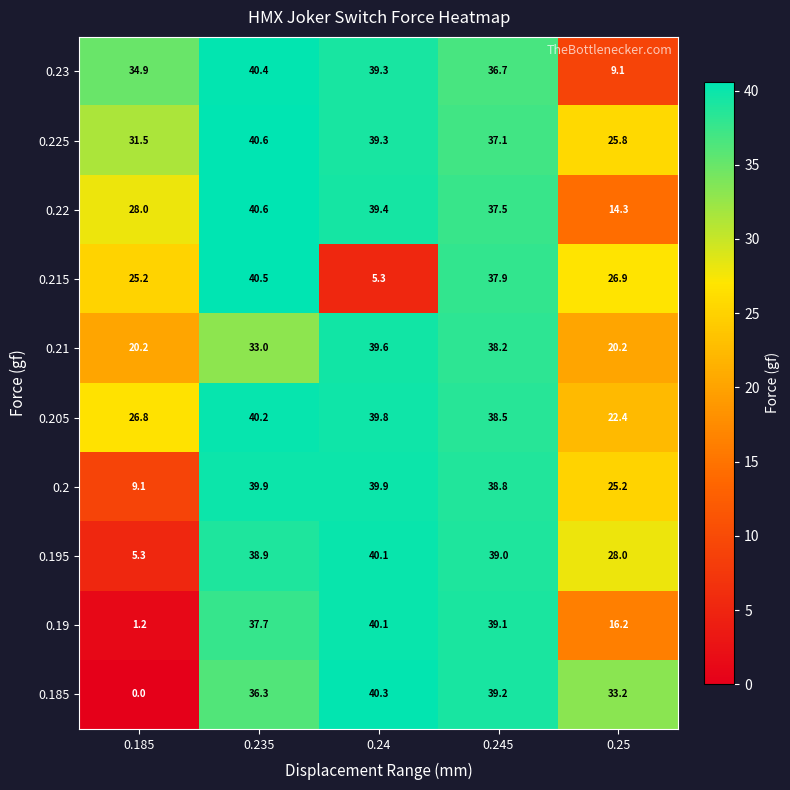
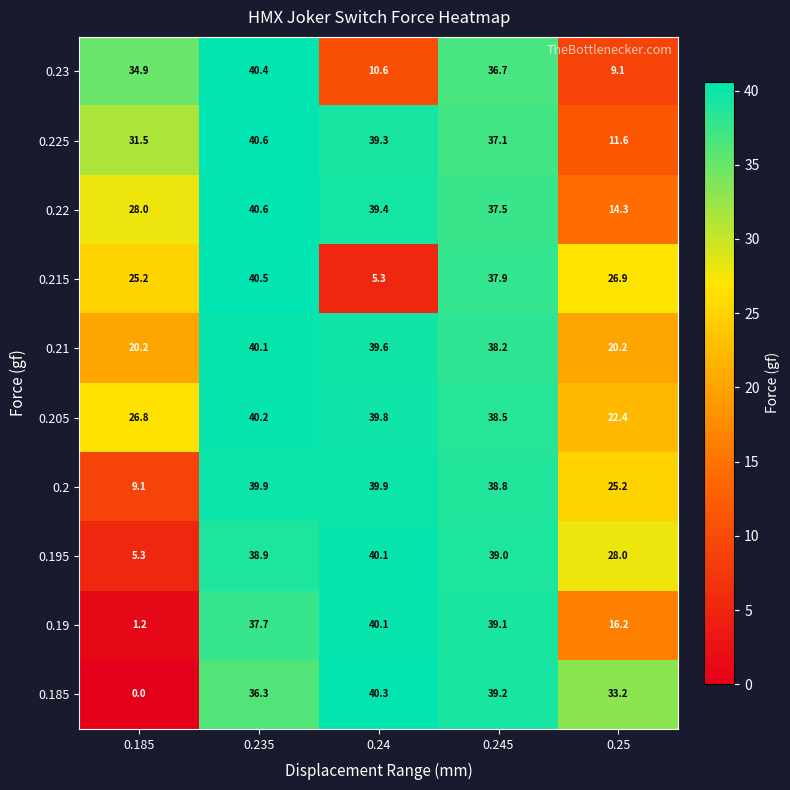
  {
    "0.23": {
      "0.185": 34.9,
      "0.235": 40.4,
-     "0.24": 39.3,
+     "0.24": 10.6,
      "0.245": 36.7
    },
    "0.225": {
      "0.185": 31.5,
      "0.235": 40.6,
      "0.24": 39.3,
      "0.245": 37.1,
-     "0.25": 25.8
+     "0.25": 11.6
    },
    "0.22": {
      "0.185": 28.0,
      "0.235": 40.6,
      "0.24": 39.4,
      "0.245": 37.5,
      "0.25": 14.3
    },
    "0.215": {
      "0.185": 25.2,
      "0.235": 40.5,
      "0.24": 5.3,
      "0.245": 37.9,
      "0.25": 26.9
    },
    "0.21": {
      "0.185": 20.2,
-     "0.235": 33.0,
+     "0.235": 40.1,
      "0.24": 39.6,
      "0.245": 38.2,
      "0.25": 20.2
    },
    "0.205": {
      "0.185": 26.8,
      "0.235": 40.2,
      "0.24": 39.8,
      "0.245": 38.5,
      "0.25": 22.4
    },
    "0.2": {
      "0.185": 9.1,
      "0.235": 39.9,
      "0.24": 39.9,
      "0.245": 38.8,
      "0.25": 25.2
    },
    "0.195": {
      "0.185": 5.3,
      "0.235": 38.9,
      "0.24": 40.1,
      "0.245": 39.0,
      "0.25": 28.0
    },
    "0.19": {
      "0.185": 1.2,
      "0.235": 37.7,
      "0.24": 40.1,
      "0.245": 39.1,
      "0.25": 16.2
    },
    "0.185": {
      "0.185": 0.0,
      "0.235": 36.3,
      "0.24": 40.3,
      "0.245": 39.2,
      "0.25": 33.2
    }
  }
